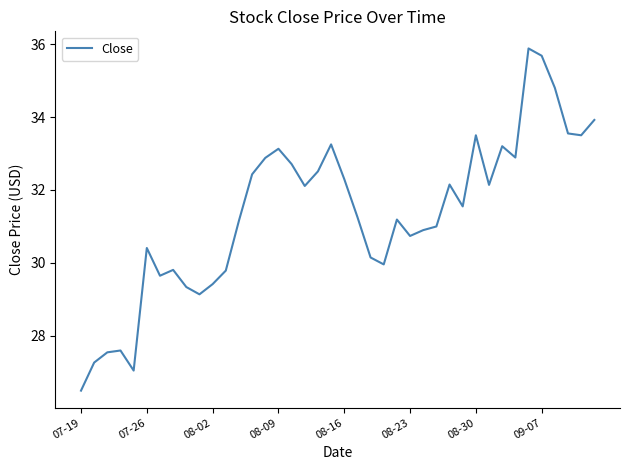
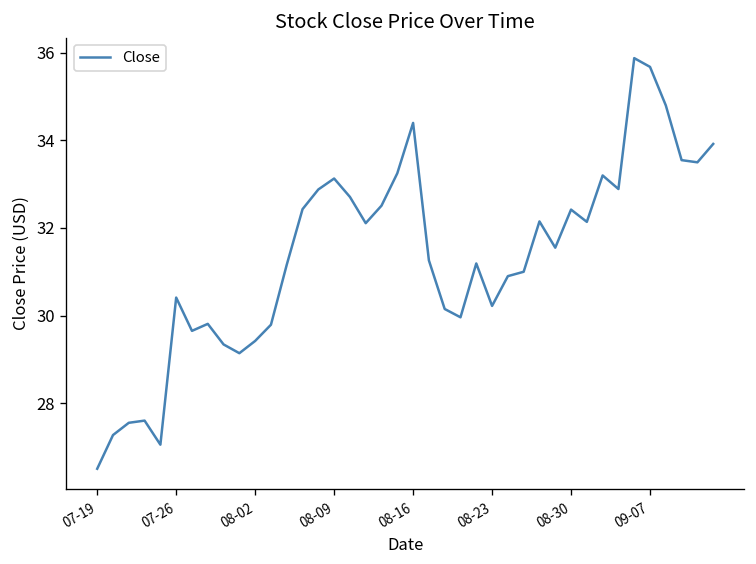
  {
    "07-19": 26.5,
    "07-26": 30.4,
    "08-02": 29.4,
    "08-09": 33.1,
-   "08-16": 32.3,
-   "08-23": 30.7,
-   "08-30": 33.5,
+   "08-16": 34.4,
+   "08-23": 30.2,
+   "08-30": 32.4,
    "09-07": 35.7
  }
